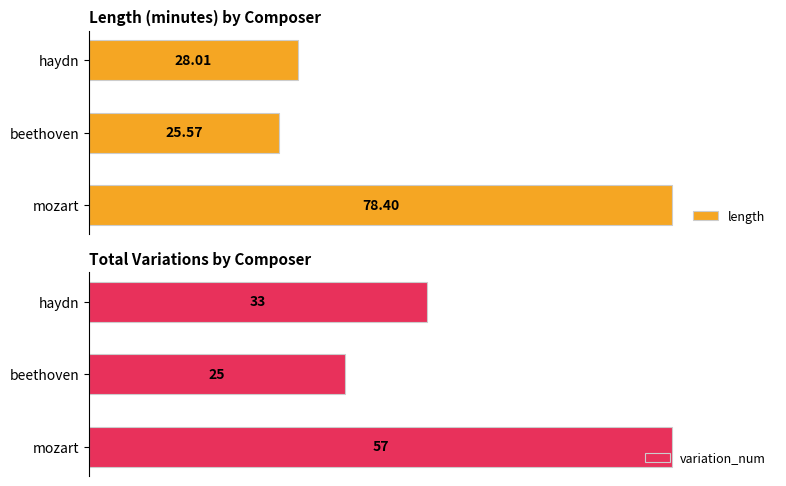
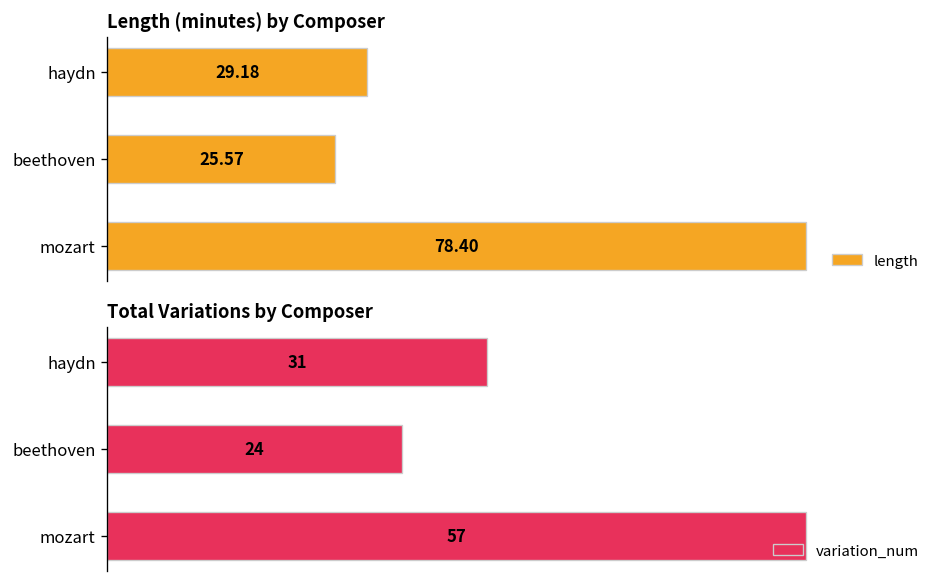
  {
    "Length (minutes) by Composer": {
-     "haydn": 28.01,
+     "haydn": 29.18,
      "beethoven": 25.57,
      "mozart": 78.40
    },
    "Total Variations by Composer": {
-     "haydn": 33,
-     "beethoven": 25,
+     "haydn": 31,
+     "beethoven": 24,
      "mozart": 57
    }
  }
